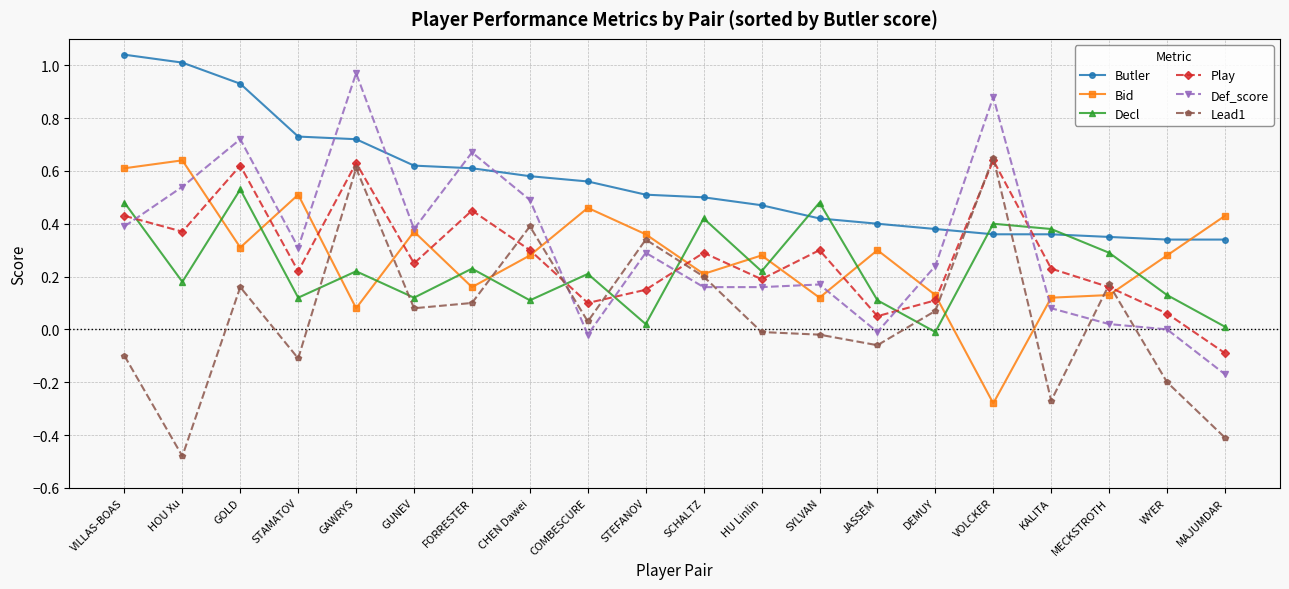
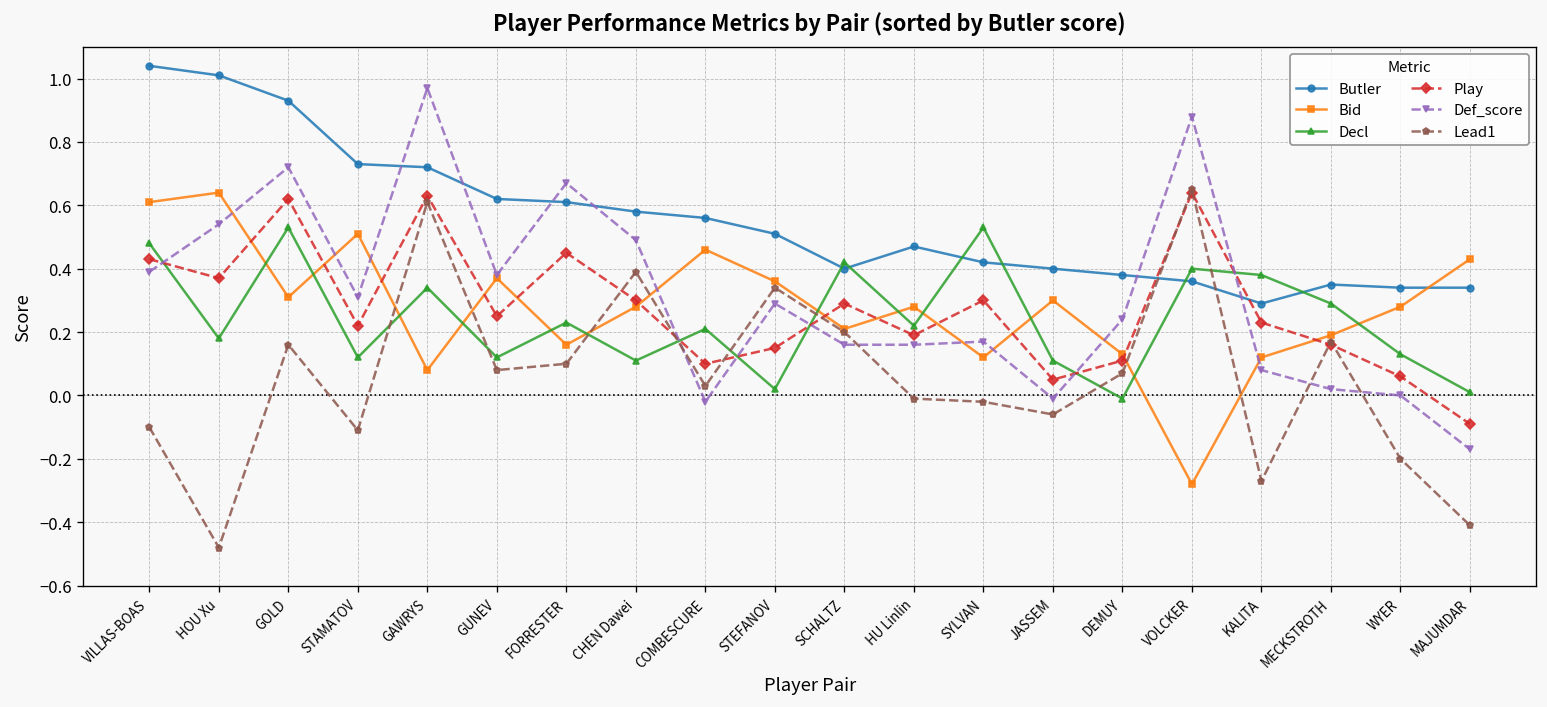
  {
    "Butler": {
      "VILLAS-BOAS": 1.04,
      "HOU Xu": 1.01,
      "GOLD": 0.93,
      "STAMATOV": 0.73,
      "GAWRYS": 0.72,
      "GUNEV": 0.62,
      "FORRESTER": 0.61,
      "CHEN Dawei": 0.58,
      "COMBESCURE": 0.56,
      "STEFANOV": 0.51,
-     "SCHALTZ": 0.5,
+     "SCHALTZ": 0.4,
      "HU Linlin": 0.47,
      "SYLVAN": 0.42,
      "JASSEM": 0.40,
      "DEMUY": 0.38,
      "VOLCKER": 0.36,
-     "KALITA": 0.36,
+     "KALITA": 0.29,
      "MECKSTROTH": 0.35,
      "WYER": 0.34,
      "MAJUMDAR": 0.34
    },
    "Bid": {
      "VILLAS-BOAS": 0.61,
      "HOU Xu": 0.64,
      "GOLD": 0.31,
      "STAMATOV": 0.51,
      "GAWRYS": 0.08,
      "GUNEV": 0.37,
      "FORRESTER": 0.16,
      "CHEN Dawei": 0.28,
      "COMBESCURE": 0.46,
      "STEFANOV": 0.36,
      "SCHALTZ": 0.21,
      "HU Linlin": 0.28,
      "SYLVAN": 0.12,
      "JASSEM": 0.30,
      "DEMUY": 0.13,
      "VOLCKER": -0.28,
      "KALITA": 0.12,
-     "MECKSTROTH": 0.13,
+     "MECKSTROTH": 0.19,
      "WYER": 0.28,
      "MAJUMDAR": 0.43
    },
    "Decl": {
      "VILLAS-BOAS": 0.48,
      "HOU Xu": 0.18,
      "GOLD": 0.53,
      "STAMATOV": 0.12,
-     "GAWRYS": 0.22,
+     "GAWRYS": 0.34,
      "GUNEV": 0.12,
      "FORRESTER": 0.23,
      "CHEN Dawei": 0.11,
      "COMBESCURE": 0.21,
      "STEFANOV": 0.02,
      "SCHALTZ": 0.42,
      "HU Linlin": 0.22,
-     "SYLVAN": 0.48,
+     "SYLVAN": 0.53,
      "JASSEM": 0.11,
      "DEMUY": -0.01,
      "VOLCKER": 0.40,
      "KALITA": 0.38,
      "MECKSTROTH": 0.29,
      "WYER": 0.13,
      "MAJUMDAR": 0.01
    },
    "Play": {
      "VILLAS-BOAS": 0.43,
      "HOU Xu": 0.37,
      "GOLD": 0.62,
      "STAMATOV": 0.22,
      "GAWRYS": 0.63,
      "GUNEV": 0.25,
      "FORRESTER": 0.45,
      "CHEN Dawei": 0.30,
      "COMBESCURE": 0.10,
      "STEFANOV": 0.15,
      "SCHALTZ": 0.29,
      "HU Linlin": 0.19,
      "SYLVAN": 0.30,
      "JASSEM": 0.05,
      "DEMUY": 0.11,
      "VOLCKER": 0.64,
      "KALITA": 0.23,
      "MECKSTROTH": 0.16,
      "WYER": 0.06,
      "MAJUMDAR": -0.09
    },
    "Def_score": {
      "VILLAS-BOAS": 0.39,
      "HOU Xu": 0.54,
      "GOLD": 0.72,
      "STAMATOV": 0.31,
      "GAWRYS": 0.97,
      "GUNEV": 0.38,
      "FORRESTER": 0.67,
      "CHEN Dawei": 0.49,
      "COMBESCURE": -0.02,
      "STEFANOV": 0.29,
      "SCHALTZ": 0.16,
      "HU Linlin": 0.16,
      "SYLVAN": 0.17,
      "JASSEM": -0.01,
      "DEMUY": 0.24,
      "VOLCKER": 0.88,
      "KALITA": 0.08,
      "MECKSTROTH": 0.02,
      "WYER": 0.00,
      "MAJUMDAR": -0.17
    },
    "Lead1": {
      "VILLAS-BOAS": -0.10,
      "HOU Xu": -0.48,
      "GOLD": 0.16,
      "STAMATOV": -0.11,
      "GAWRYS": 0.61,
      "GUNEV": 0.08,
      "FORRESTER": 0.10,
      "CHEN Dawei": 0.39,
      "COMBESCURE": 0.03,
      "STEFANOV": 0.34,
      "SCHALTZ": 0.20,
      "HU Linlin": -0.01,
      "SYLVAN": -0.02,
      "JASSEM": -0.06,
      "DEMUY": 0.07,
      "VOLCKER": 0.65,
      "KALITA": -0.27,
      "MECKSTROTH": 0.17,
      "WYER": -0.20,
      "MAJUMDAR": -0.41
    }
  }
